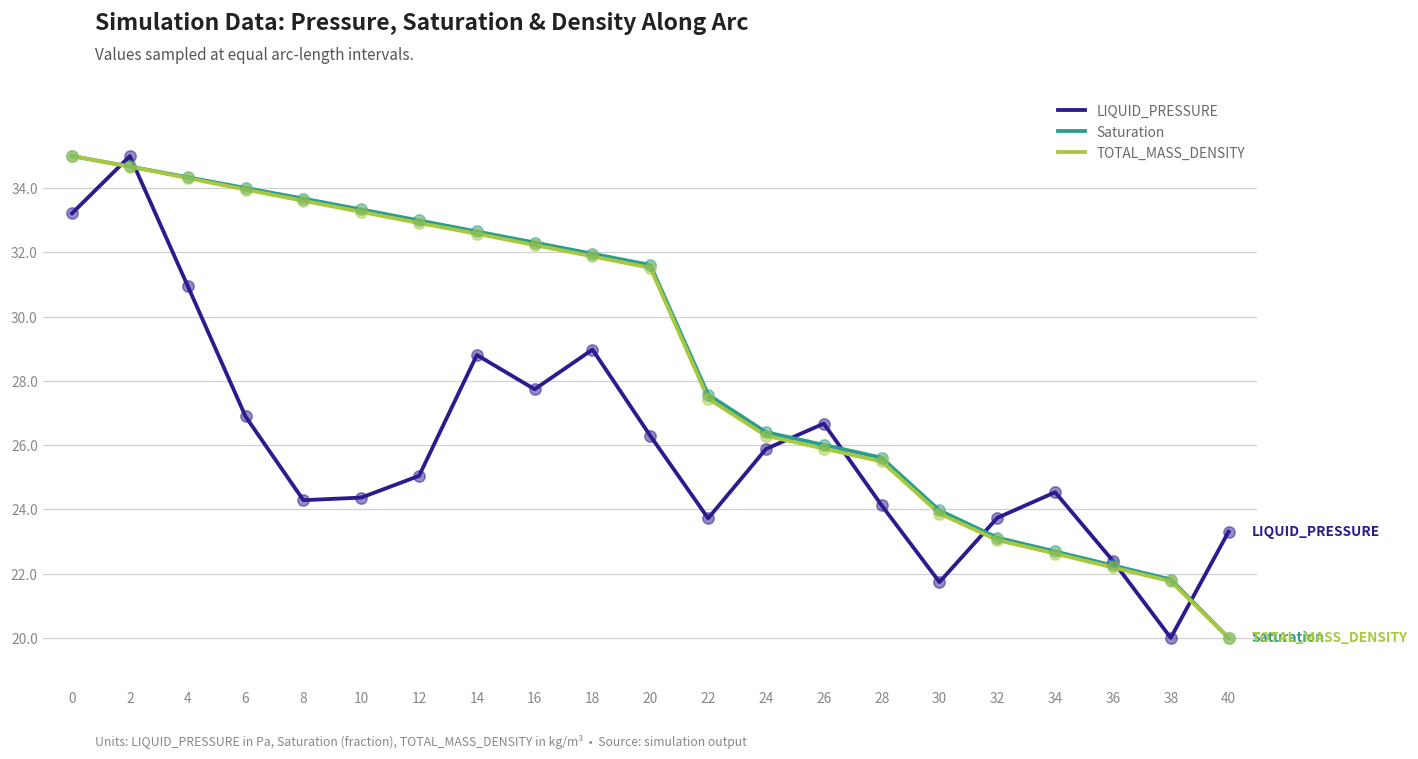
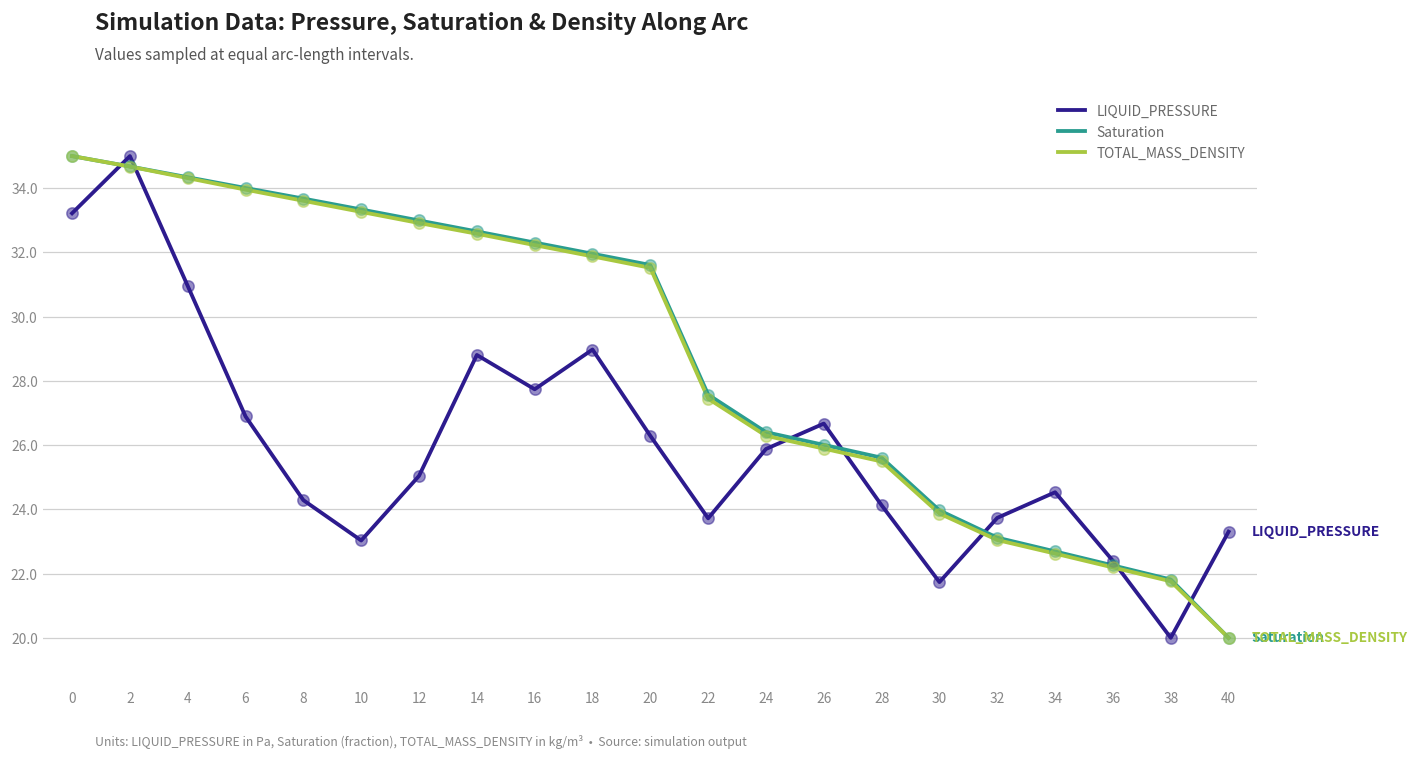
  {
    "LIQUID_PRESSURE": {
      "0": 33.2,
      "2": 35.0,
      "4": 31.0,
      "6": 26.9,
      "8": 24.3,
-     "10": 24.4,
+     "10": 23.0,
      "12": 25.0,
      "14": 28.8,
      "16": 27.7,
      "18": 29.0,
      "20": 26.3,
      "22": 23.7,
      "24": 25.9,
      "26": 26.7,
      "28": 24.1,
      "30": 21.7,
      "32": 23.7,
      "34": 24.5,
      "36": 22.4,
      "38": 20.0,
      "40": 23.3
    },
    "Saturation": {
      "20": 31.6,
      "22": 27.6,
      "24": 26.4,
      "26": 26.0,
      "28": 25.6,
      "30": 24.0
    },
    "TOTAL_MASS_DENSITY": {
      "20": 31.5,
      "22": 27.4,
      "24": 26.3,
      "26": 25.9,
      "28": 25.5,
      "30": 23.9
    }
  }
